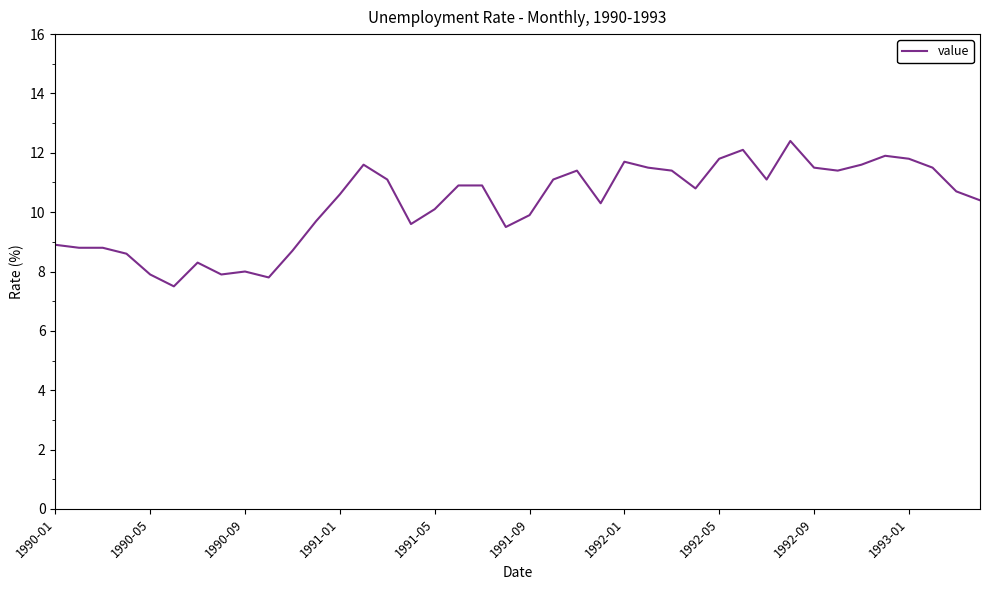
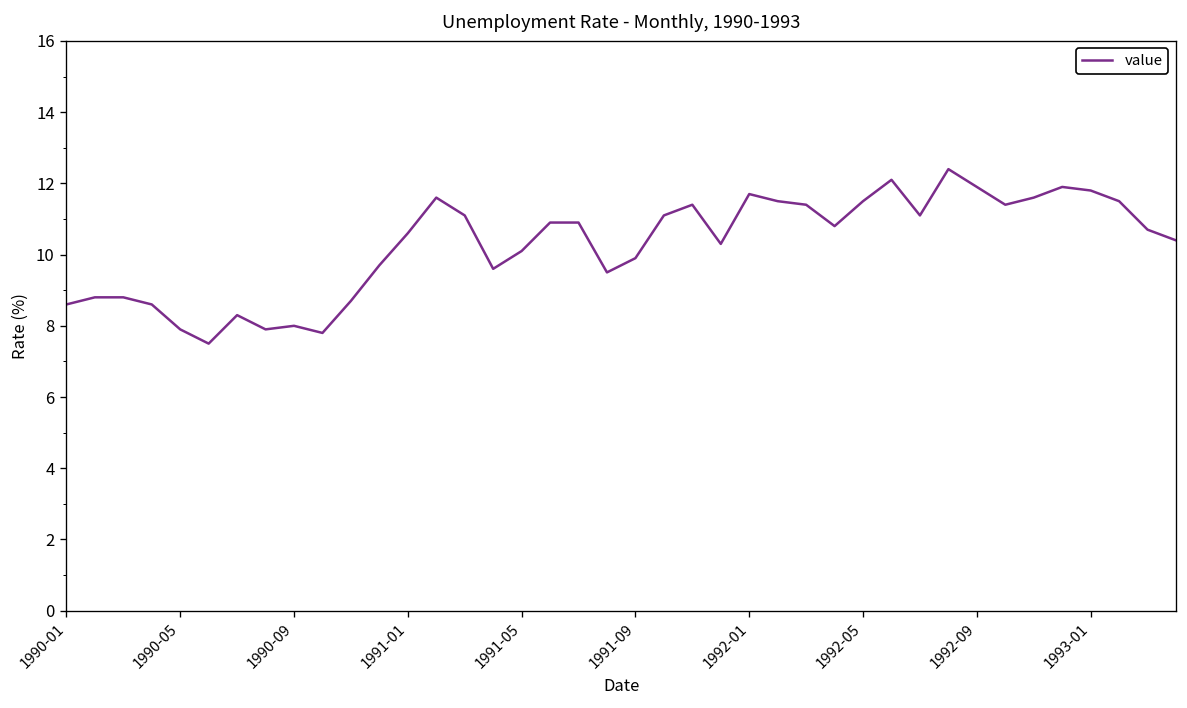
  {
-   "1990-01": 8.9,
+   "1990-01": 8.6,
    "1990-05": 7.9,
    "1990-09": 8.0,
    "1991-01": 10.6,
    "1991-05": 10.1,
    "1991-09": 9.9,
    "1992-01": 11.7,
-   "1992-05": 11.8,
-   "1992-09": 11.5,
+   "1992-05": 11.5,
+   "1992-09": 11.9,
    "1993-01": 11.8
  }
